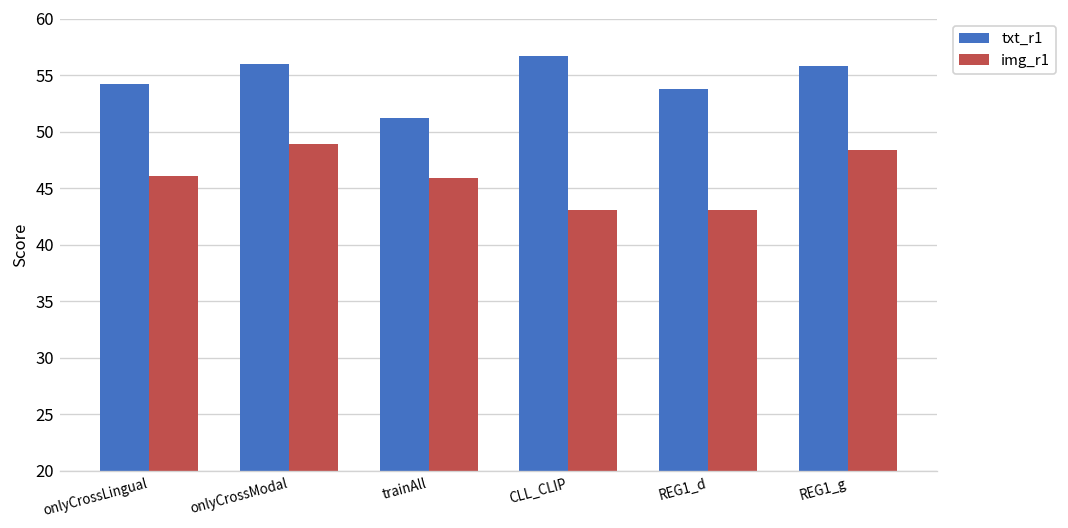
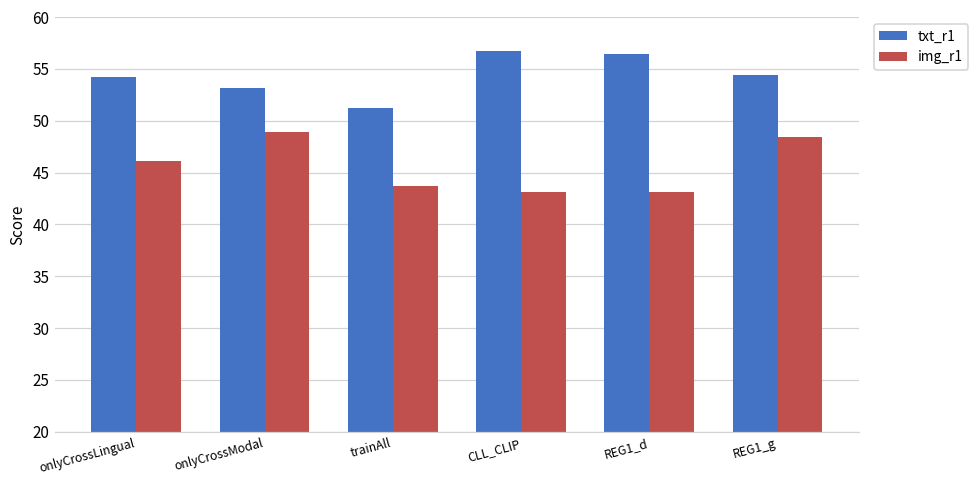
  {
    "txt_r1": {
      "onlyCrossLingual": 54,
-     "onlyCrossModal": 56,
+     "onlyCrossModal": 53,
      "trainAll": 51,
      "CLL_CLIP": 57,
-     "REG1_d": 54,
-     "REG1_g": 56
+     "REG1_d": 56,
+     "REG1_g": 54
    },
    "img_r1": {
      "onlyCrossLingual": 46,
      "onlyCrossModal": 49,
-     "trainAll": 46,
+     "trainAll": 44,
      "CLL_CLIP": 43,
      "REG1_d": 43,
      "REG1_g": 48
    }
  }
